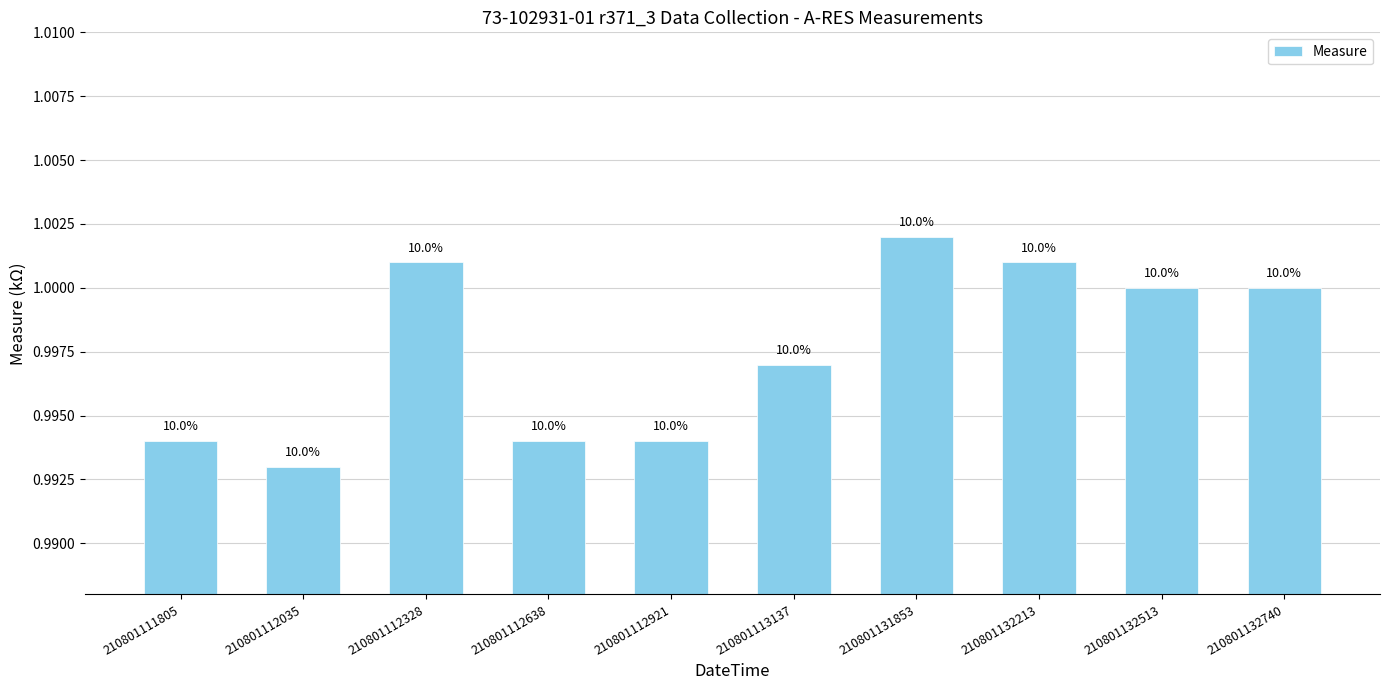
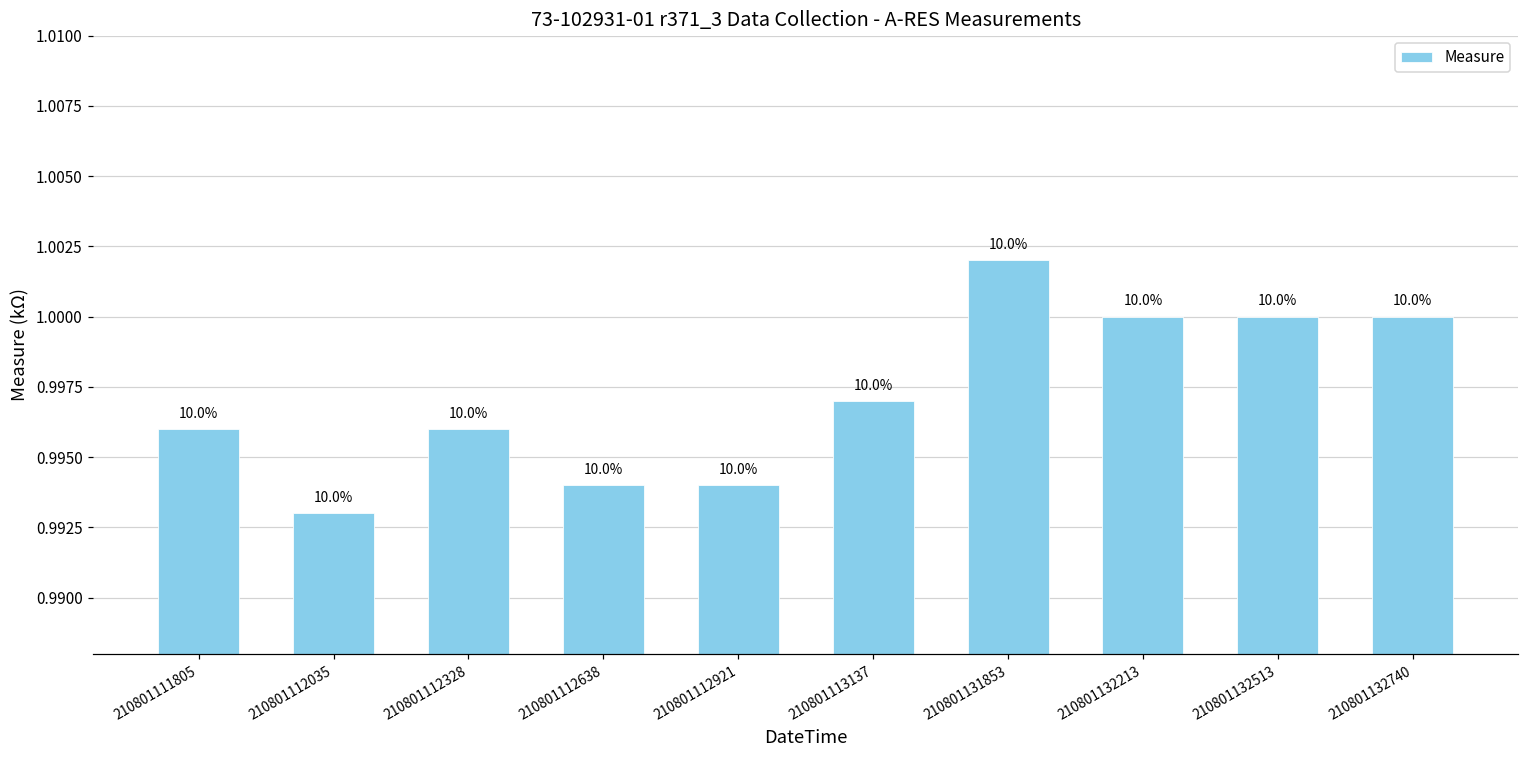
  {
-   "210801111805": 0.994,
-   "210801112328": 1.001,
-   "210801132213": 1.001
+   "210801111805": 0.996,
+   "210801112328": 0.996,
+   "210801132213": 1.000
  }
